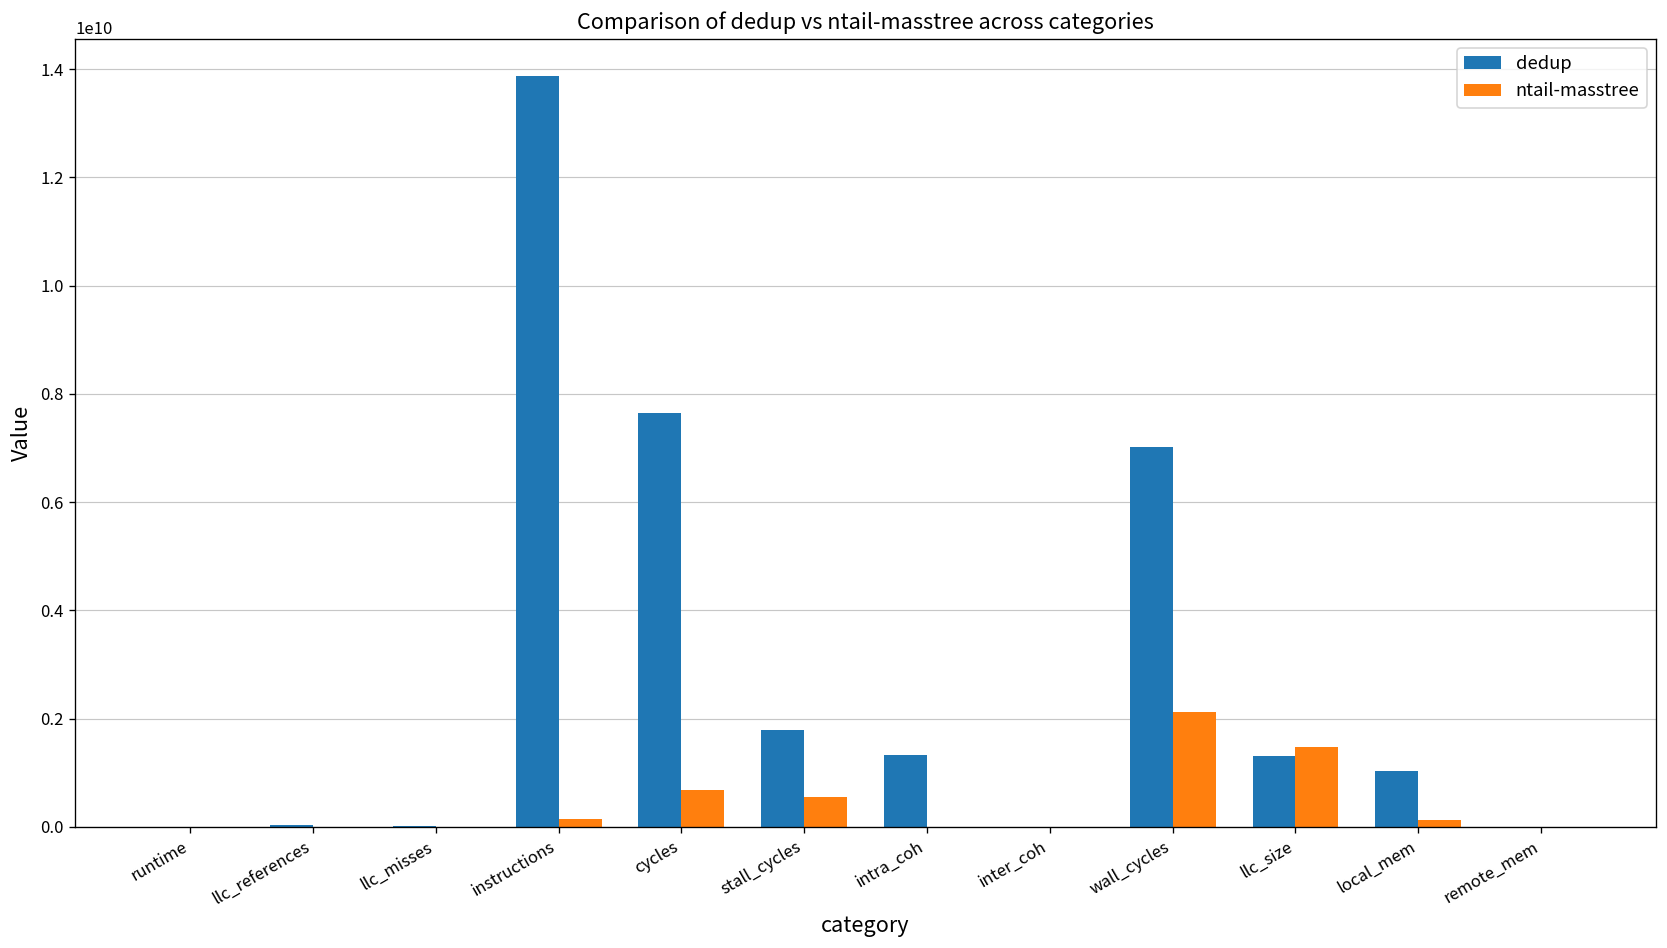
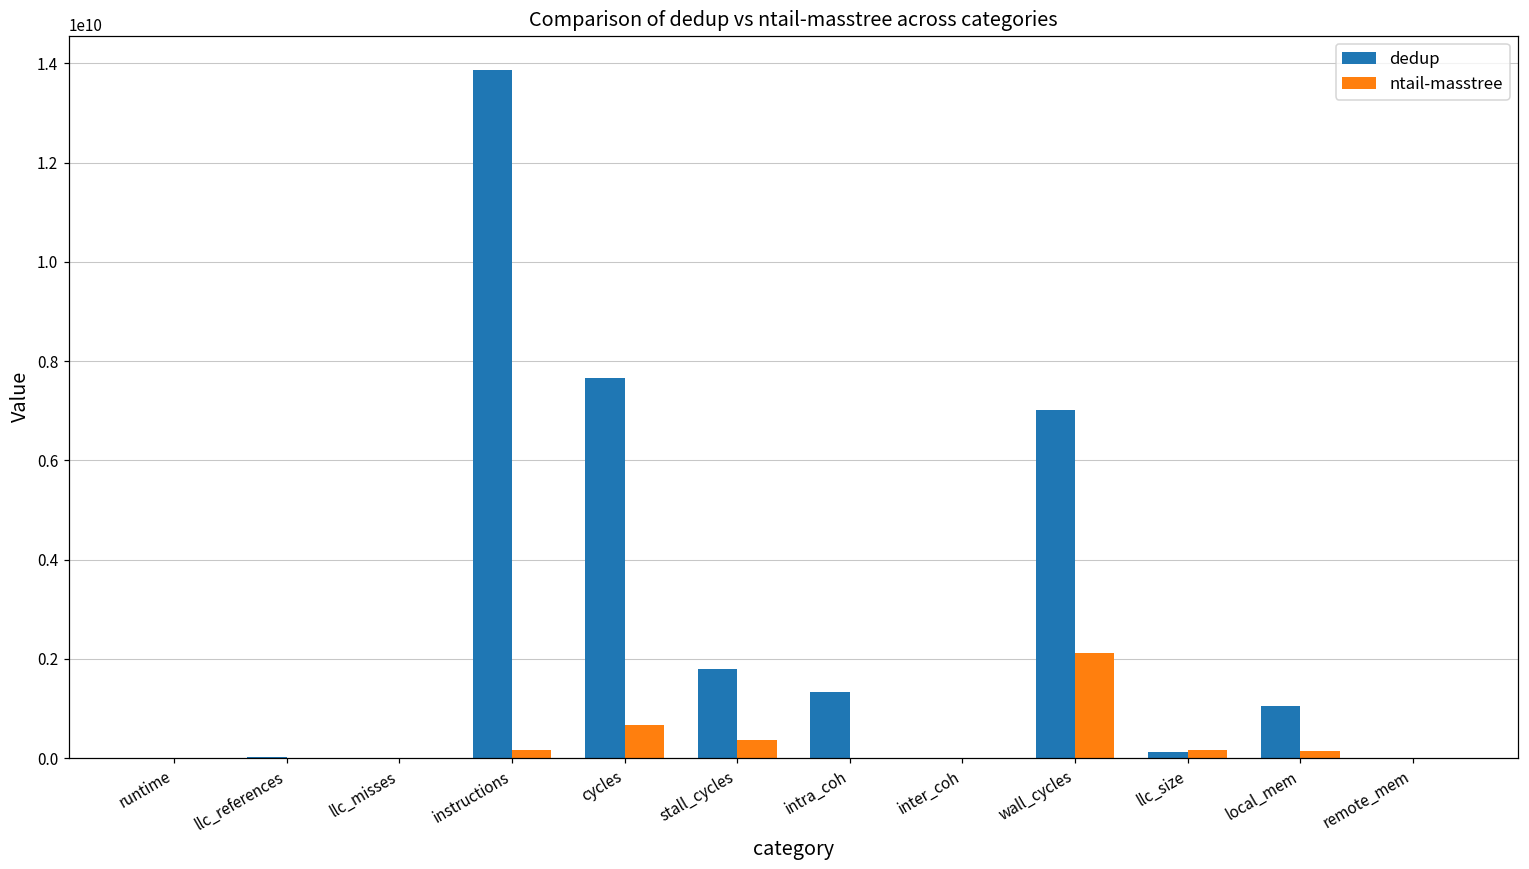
  {
    "dedup": {
      "instructions": 13900000000,
      "cycles": 7700000000,
      "stall_cycles": 1800000000,
      "intra_coh": 1300000000,
      "wall_cycles": 7000000000,
-     "llc_size": 1300000000,
+     "llc_size": 100000000,
      "local_mem": 1000000000
    },
    "ntail-masstree": {
      "instructions": 200000000,
      "cycles": 700000000,
-     "stall_cycles": 500000000,
+     "stall_cycles": 400000000,
      "wall_cycles": 2100000000,
-     "llc_size": 1500000000,
+     "llc_size": 200000000,
      "local_mem": 100000000
    }
  }
